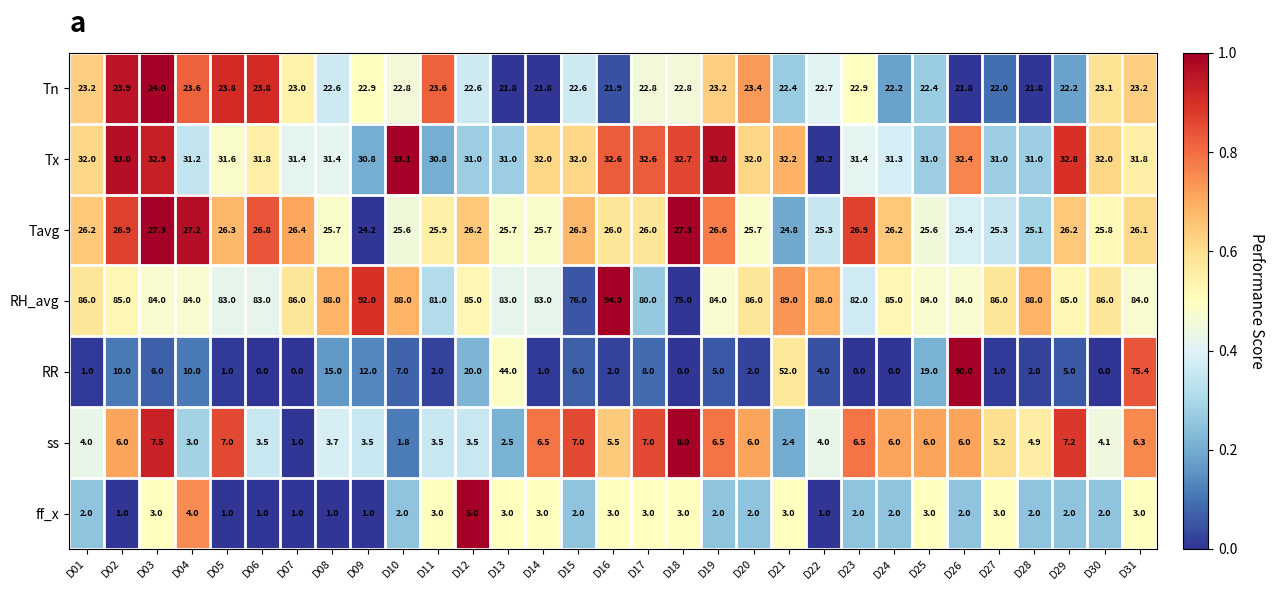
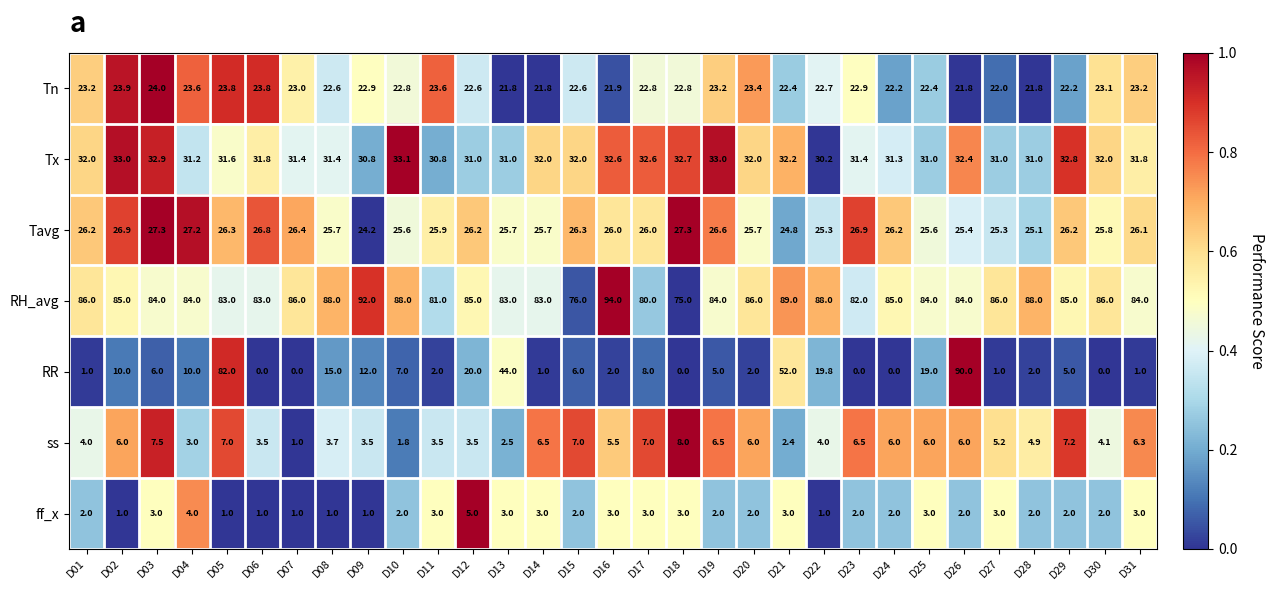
  {
    "RR": {
      "D01": 1.0,
      "D02": 10.0,
      "D03": 6.0,
      "D04": 10.0,
-     "D05": 1.0,
+     "D05": 82.0,
      "D06": 0.0,
      "D07": 0.0,
      "D08": 15.0,
      "D09": 12.0,
      "D10": 7.0,
      "D11": 2.0,
      "D12": 20.0,
      "D13": 44.0,
      "D14": 1.0,
      "D15": 6.0,
      "D16": 2.0,
      "D17": 8.0,
      "D18": 0.0,
      "D19": 5.0,
      "D20": 2.0,
      "D21": 52.0,
-     "D22": 4.0,
+     "D22": 19.8,
      "D23": 0.0,
      "D24": 0.0,
      "D25": 19.0,
      "D26": 90.0,
      "D27": 1.0,
      "D28": 2.0,
      "D29": 5.0,
      "D30": 0.0,
-     "D31": 75.4
+     "D31": 1.0
    }
  }
